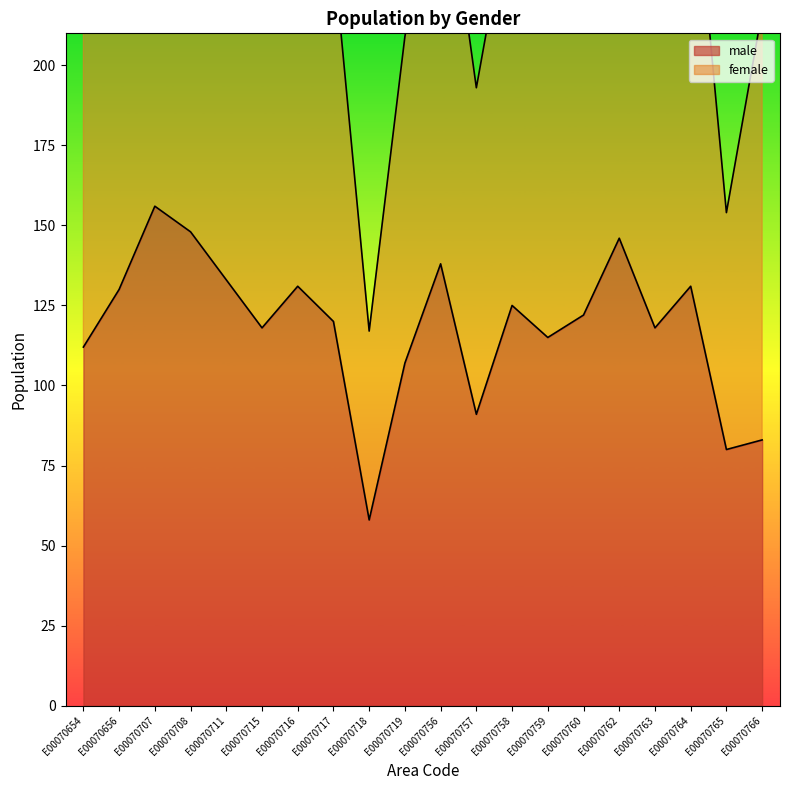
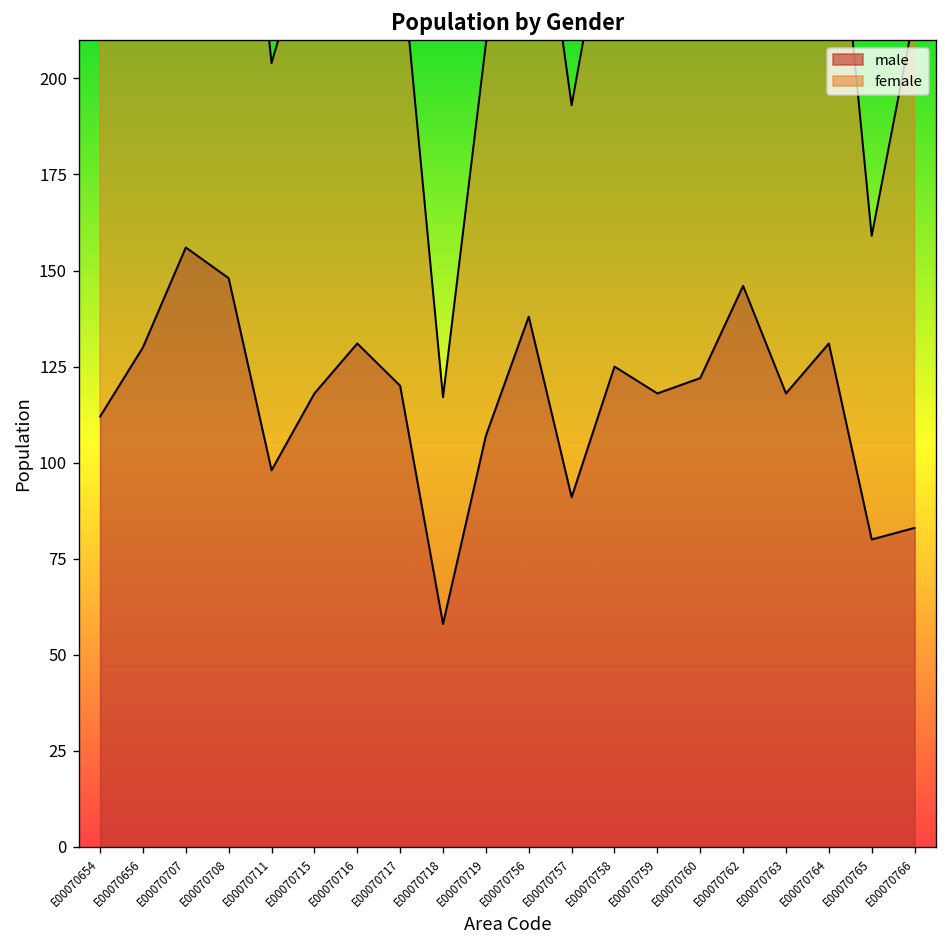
  {
    "male": {
      "E00070654": 112,
      "E00070656": 130,
      "E00070707": 156,
      "E00070708": 148,
-     "E00070711": 133,
+     "E00070711": 98,
      "E00070715": 118,
      "E00070716": 131,
      "E00070717": 120,
      "E00070718": 58,
      "E00070719": 107,
      "E00070756": 138,
      "E00070757": 91,
      "E00070758": 125,
-     "E00070759": 115,
+     "E00070759": 118,
      "E00070760": 122,
      "E00070762": 146,
      "E00070763": 118,
      "E00070764": 131,
      "E00070765": 80,
      "E00070766": 83
    },
    "female": {
      "E00070718": 59,
      "E00070719": 102,
      "E00070757": 102,
-     "E00070765": 74
+     "E00070765": 79
    }
  }
